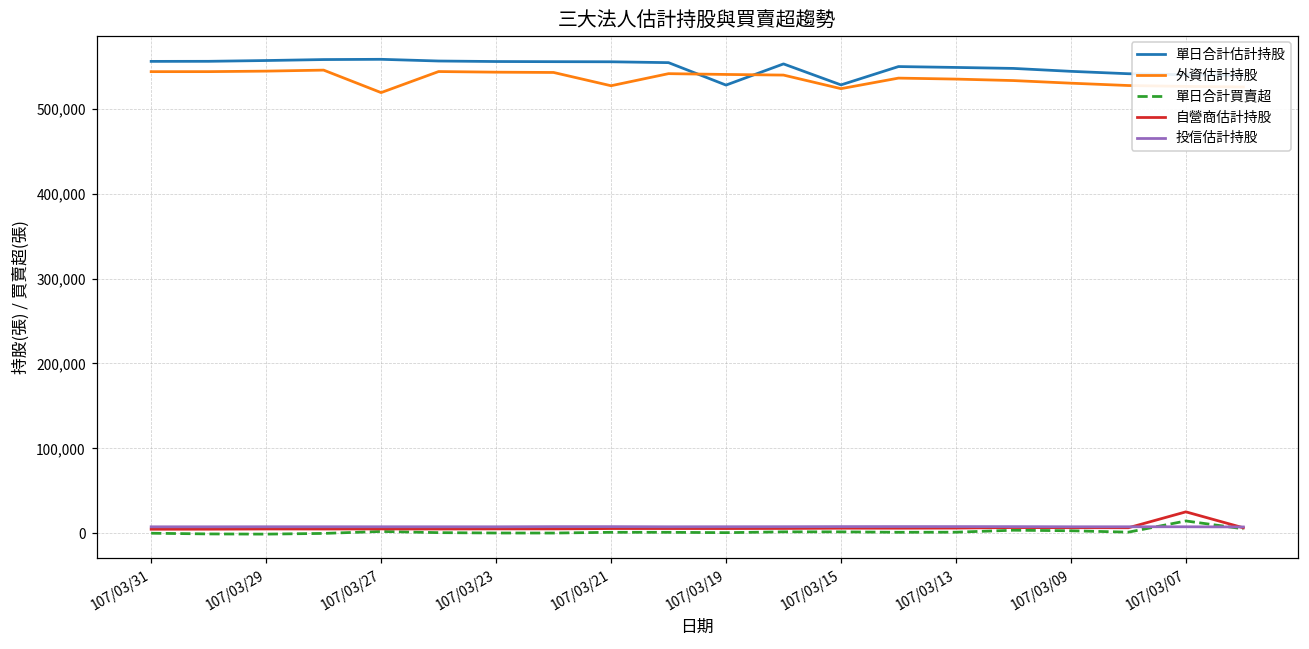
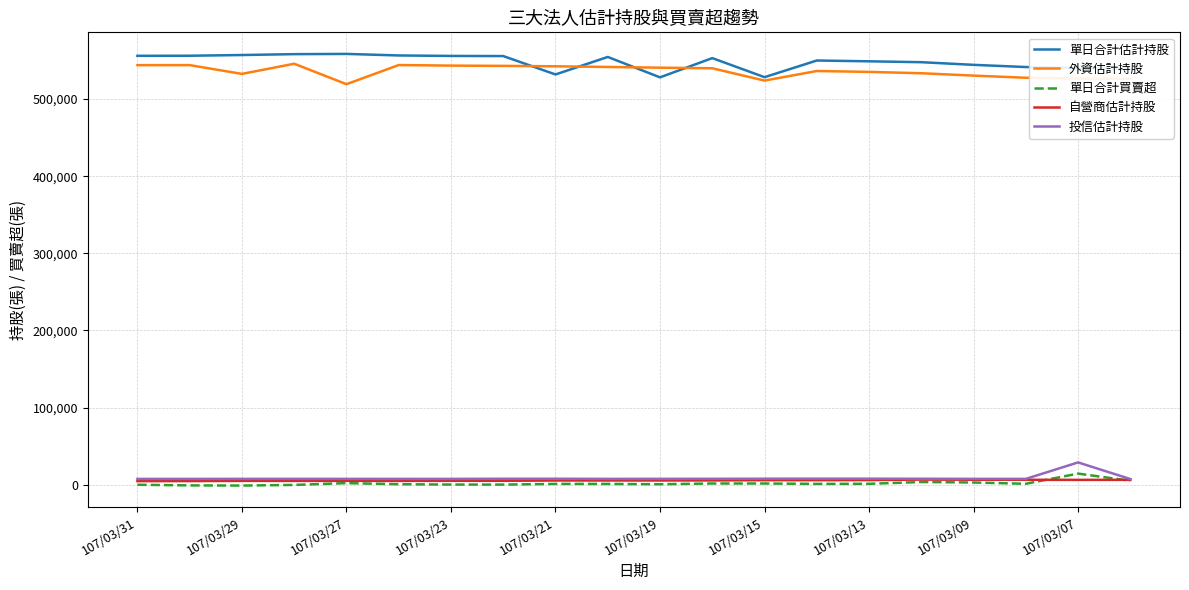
  {
    "單日合計估計持股": {
      "107/03/31": "560,000",
      "107/03/29": "560,000",
      "107/03/27": "560,000",
      "107/03/23": "560,000",
-     "107/03/21": "560,000",
+     "107/03/21": "530,000",
      "107/03/19": "530,000",
      "107/03/15": "530,000",
      "107/03/13": "550,000",
      "107/03/09": "540,000"
    },
    "外資估計持股": {
      "107/03/31": "540,000",
-     "107/03/29": "540,000",
+     "107/03/29": "530,000",
      "107/03/27": "520,000",
      "107/03/23": "540,000",
-     "107/03/21": "530,000",
+     "107/03/21": "540,000",
      "107/03/19": "540,000",
      "107/03/15": "520,000",
      "107/03/13": "540,000",
      "107/03/09": "530,000"
    },
    "單日合計買賣超": {
      "107/03/31": "0",
      "107/03/29": "0",
      "107/03/23": "0",
      "107/03/21": "0",
      "107/03/19": "0",
      "107/03/15": "0",
      "107/03/13": "0",
      "107/03/09": "0",
      "107/03/07": "10,000"
    },
    "自營商估計持股": {
-     "107/03/07": "30,000"
+     "107/03/07": "10,000"
    },
    "投信估計持股": {
-     "107/03/07": "10,000"
+     "107/03/07": "30,000"
    }
  }
